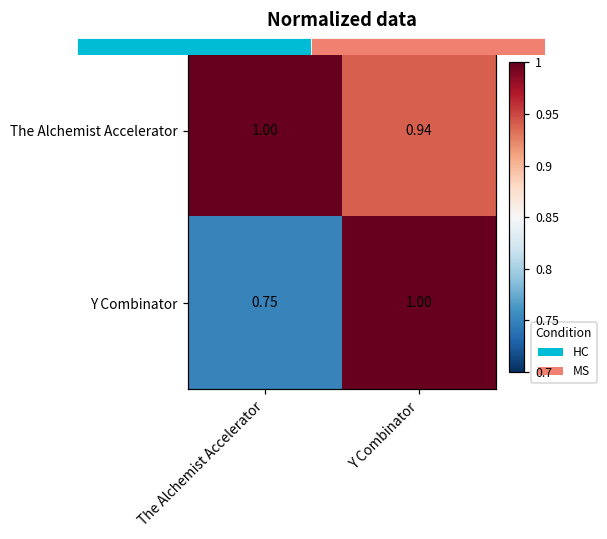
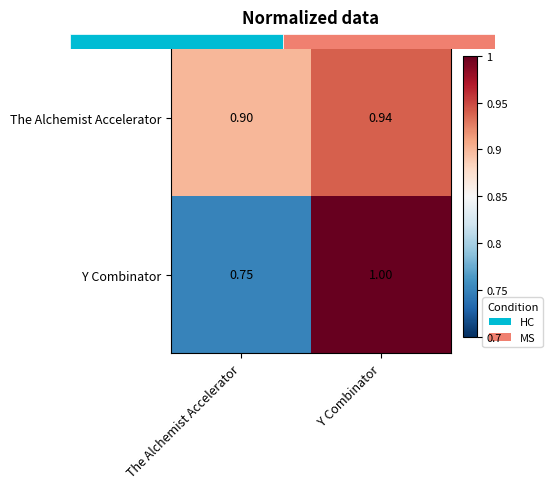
  {
    "Normalized data": {
      "The Alchemist Accelerator": {
-       "The Alchemist Accelerator": 1.00,
+       "The Alchemist Accelerator": 0.90,
        "Y Combinator": 0.94
      },
      "Y Combinator": {
        "The Alchemist Accelerator": 0.75,
        "Y Combinator": 1.00
      }
    }
  }
